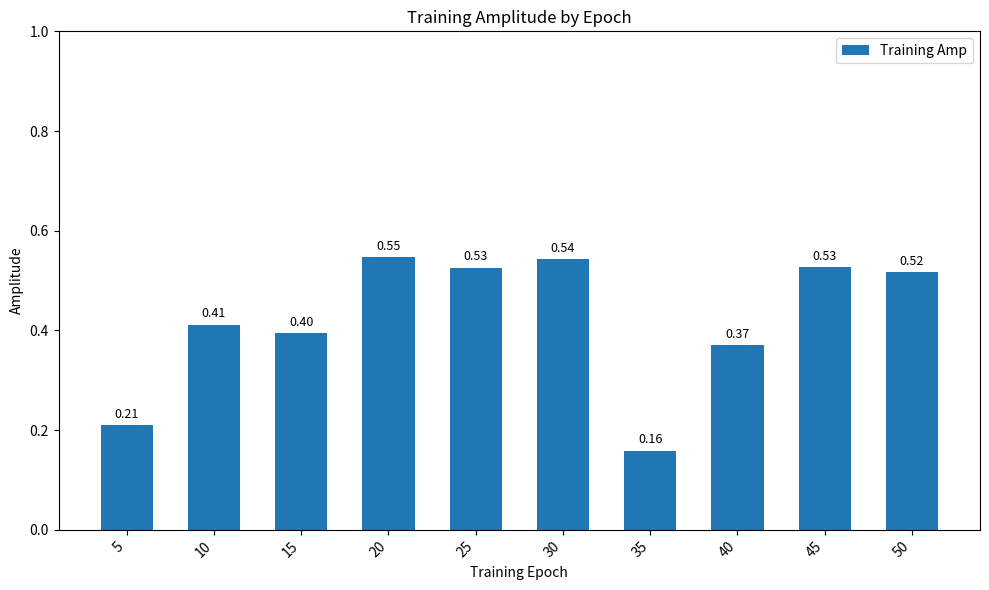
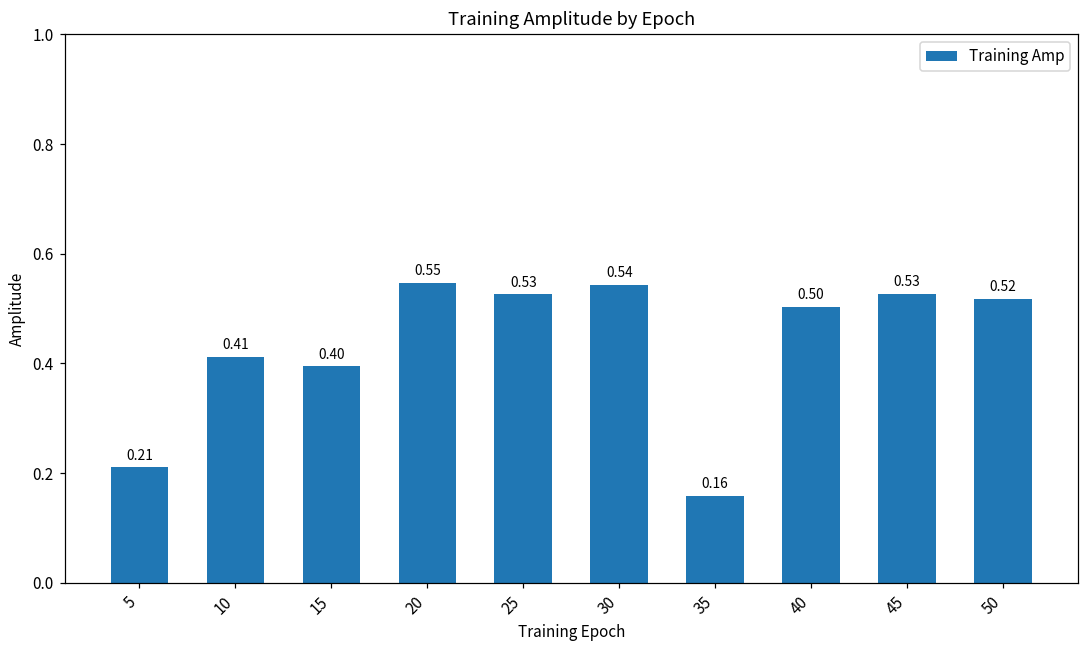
  {
    "5": 0.21,
    "10": 0.41,
    "15": 0.40,
    "20": 0.55,
    "25": 0.53,
    "30": 0.54,
    "35": 0.16,
-   "40": 0.37,
+   "40": 0.50,
    "45": 0.53,
    "50": 0.52
  }
